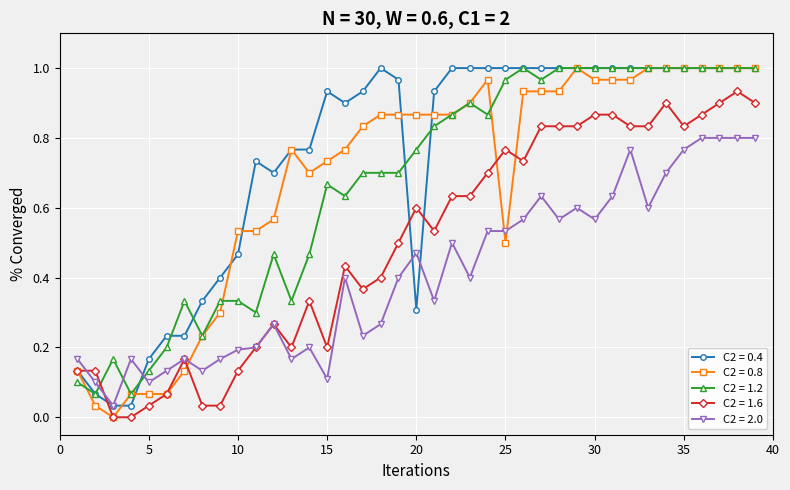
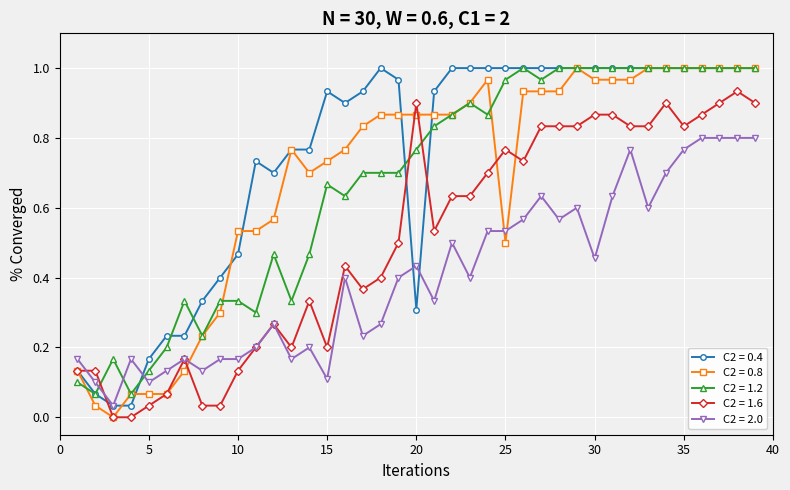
  {
    "C2 = 0.4": {
      "5": 0.17,
      "10": 0.47,
      "15": 0.93,
      "20": 0.31,
      "25": 1.00
    },
    "C2 = 0.8": {
      "5": 0.07,
      "10": 0.53,
      "15": 0.73,
      "20": 0.87,
      "25": 0.50,
      "30": 0.97
    },
    "C2 = 1.2": {
      "5": 0.13,
      "10": 0.33,
      "15": 0.67,
      "20": 0.77,
      "25": 0.97
    },
    "C2 = 1.6": {
      "5": 0.03,
      "10": 0.13,
      "15": 0.2,
-     "20": 0.6,
+     "20": 0.9,
      "25": 0.77,
      "30": 0.87,
      "35": 0.83
    },
    "C2 = 2.0": {
      "5": 0.10,
-     "10": 0.19,
+     "10": 0.17,
      "15": 0.11,
-     "20": 0.47,
+     "20": 0.43,
      "25": 0.53,
-     "30": 0.57,
+     "30": 0.45,
      "35": 0.77
    }
  }
